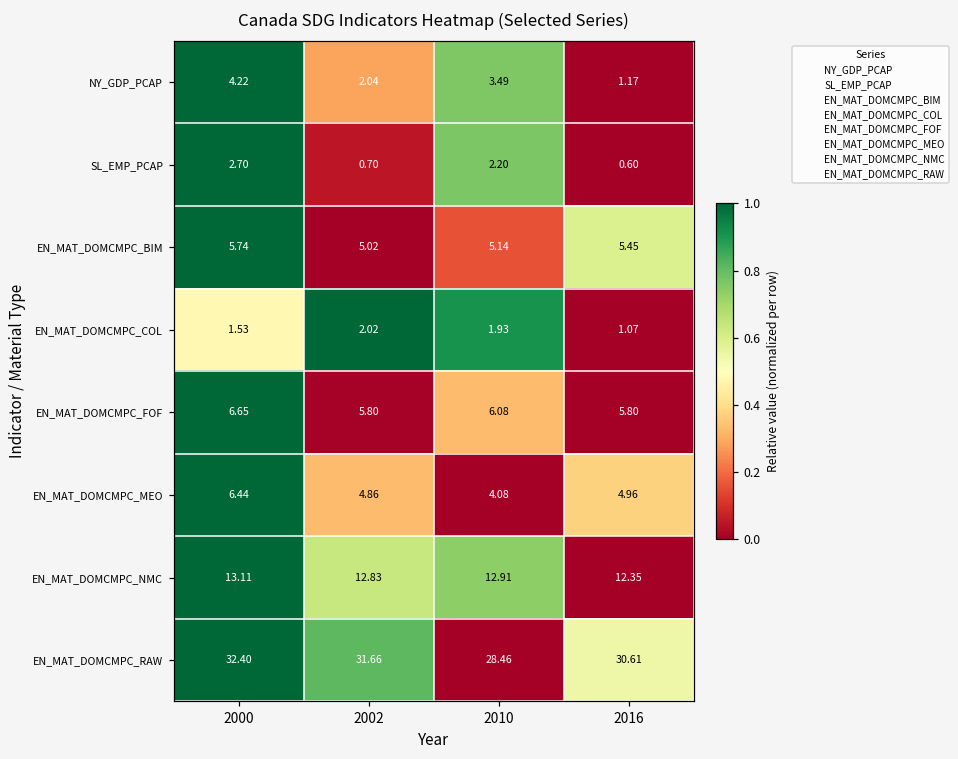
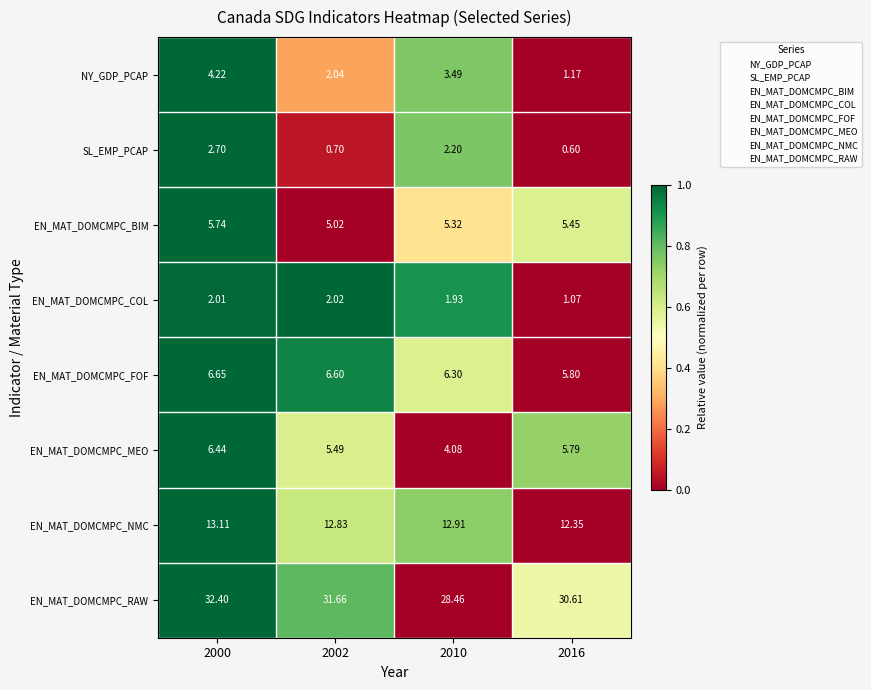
  {
    "EN_MAT_DOMCMPC_BIM": {
-     "2010": 5.14
+     "2010": 5.32
    },
    "EN_MAT_DOMCMPC_COL": {
-     "2000": 1.53
+     "2000": 2.01
    },
    "EN_MAT_DOMCMPC_FOF": {
-     "2002": 5.80,
-     "2010": 6.08
+     "2002": 6.60,
+     "2010": 6.30
    },
    "EN_MAT_DOMCMPC_MEO": {
-     "2002": 4.86,
-     "2016": 4.96
+     "2002": 5.49,
+     "2016": 5.79
    }
  }
